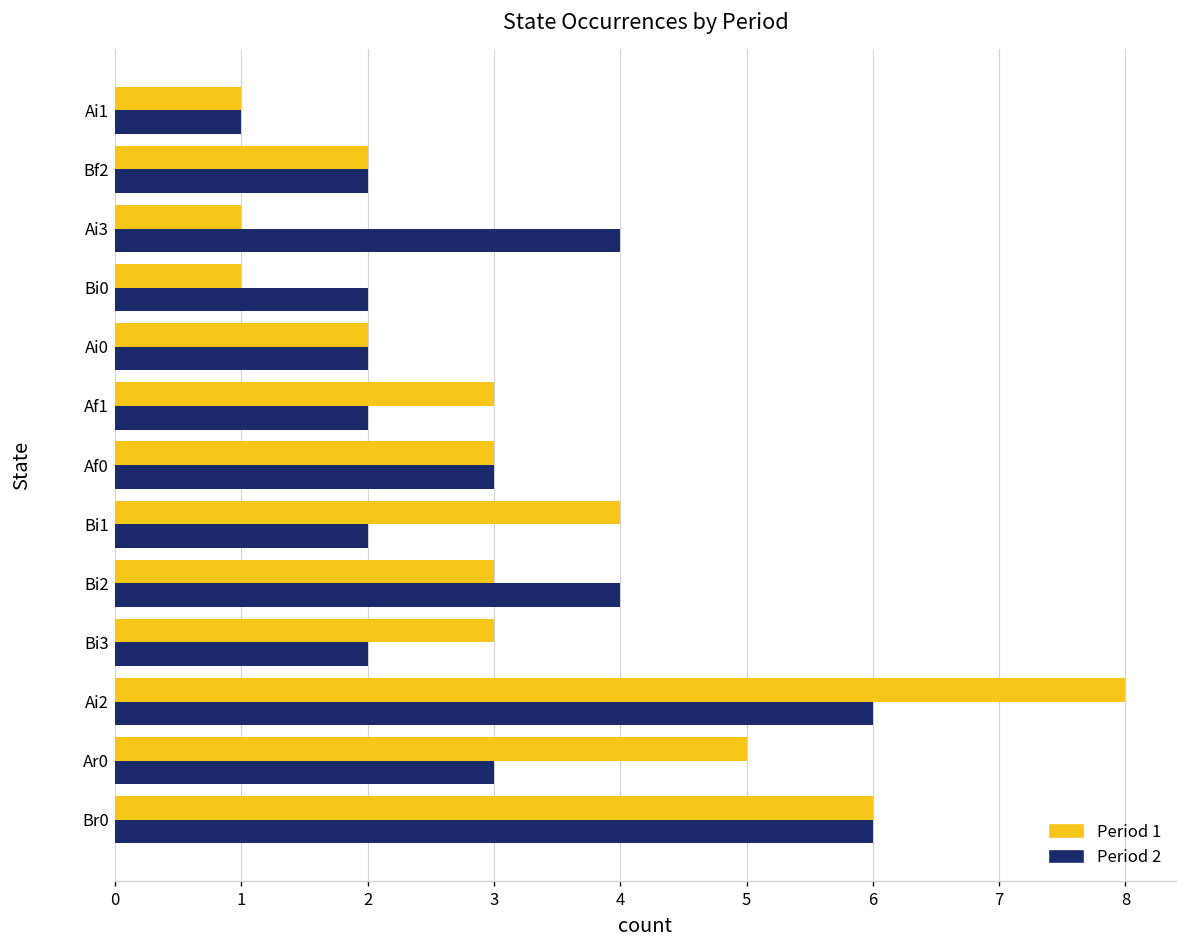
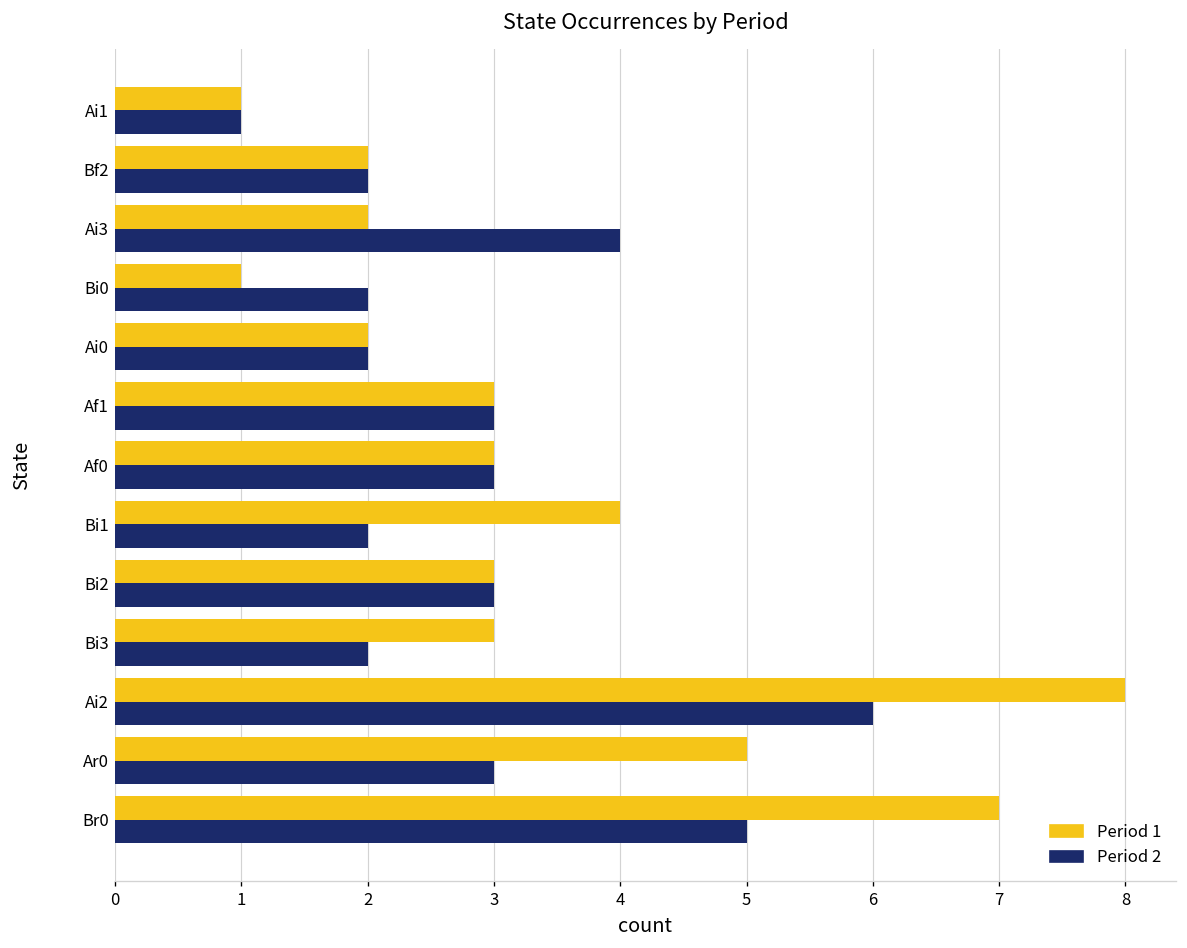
  {
    "Period 1": {
      "Ai1": 1,
      "Bf2": 2,
-     "Ai3": 1,
+     "Ai3": 2,
      "Bi0": 1,
      "Ai0": 2,
      "Af1": 3,
      "Af0": 3,
      "Bi1": 4,
      "Bi2": 3,
      "Bi3": 3,
      "Ai2": 8,
      "Ar0": 5,
-     "Br0": 6
+     "Br0": 7
    },
    "Period 2": {
      "Ai1": 1,
      "Bf2": 2,
      "Ai3": 4,
      "Bi0": 2,
      "Ai0": 2,
-     "Af1": 2,
+     "Af1": 3,
      "Af0": 3,
      "Bi1": 2,
-     "Bi2": 4,
+     "Bi2": 3,
      "Bi3": 2,
      "Ai2": 6,
      "Ar0": 3,
-     "Br0": 6
+     "Br0": 5
    }
  }
